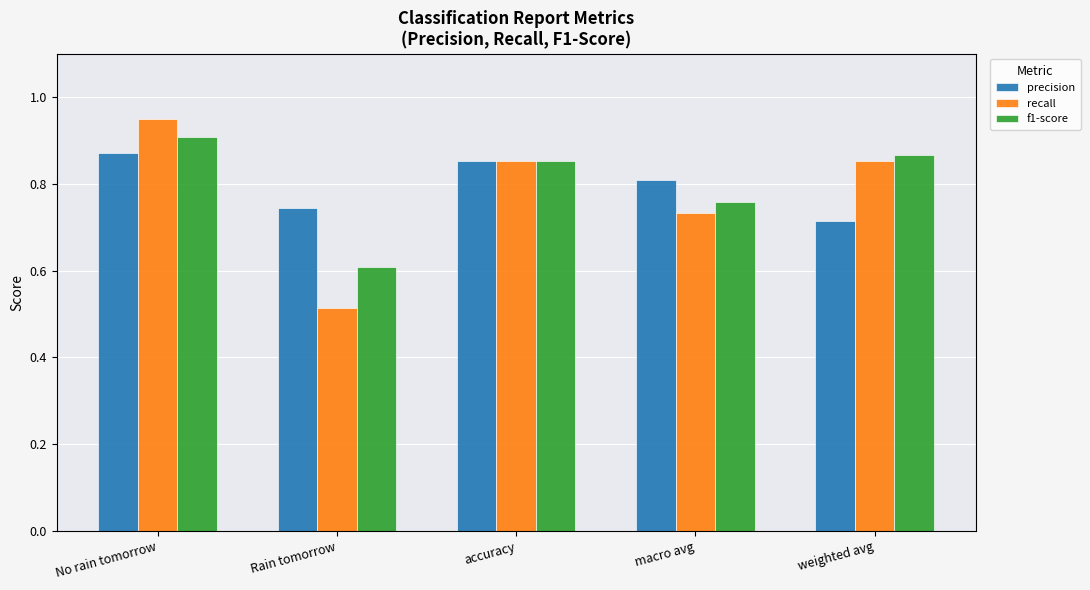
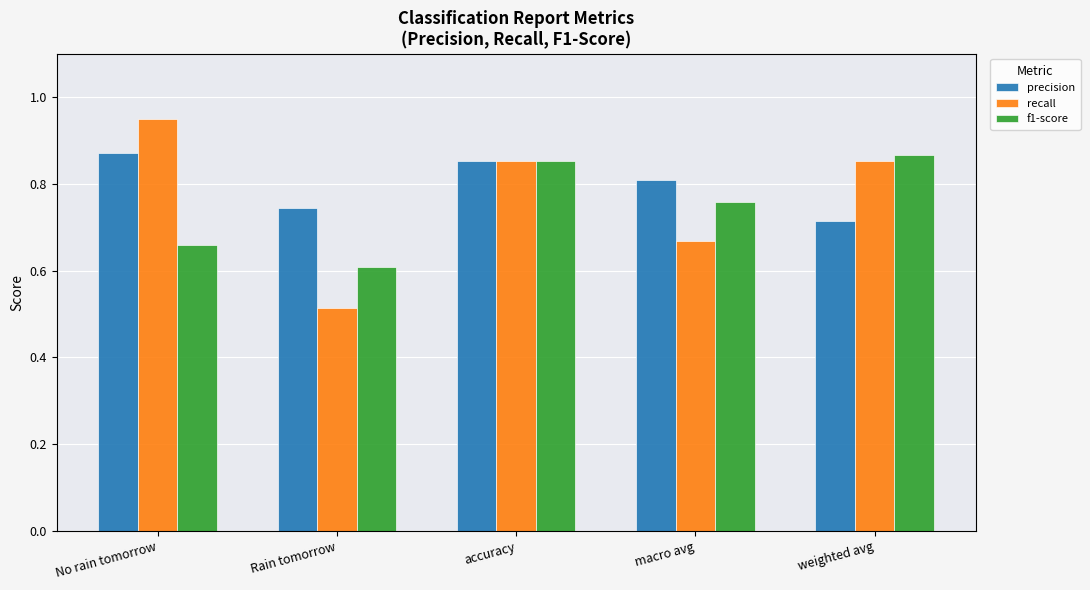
  {
    "precision": {
      "No rain tomorrow": 0.87,
      "Rain tomorrow": 0.74,
      "accuracy": 0.85,
      "macro avg": 0.81,
      "weighted avg": 0.71
    },
    "recall": {
      "No rain tomorrow": 0.95,
      "Rain tomorrow": 0.51,
      "accuracy": 0.85,
-     "macro avg": 0.73,
+     "macro avg": 0.67,
      "weighted avg": 0.85
    },
    "f1-score": {
-     "No rain tomorrow": 0.91,
+     "No rain tomorrow": 0.66,
      "Rain tomorrow": 0.61,
      "accuracy": 0.85,
      "macro avg": 0.76,
      "weighted avg": 0.87
    }
  }
